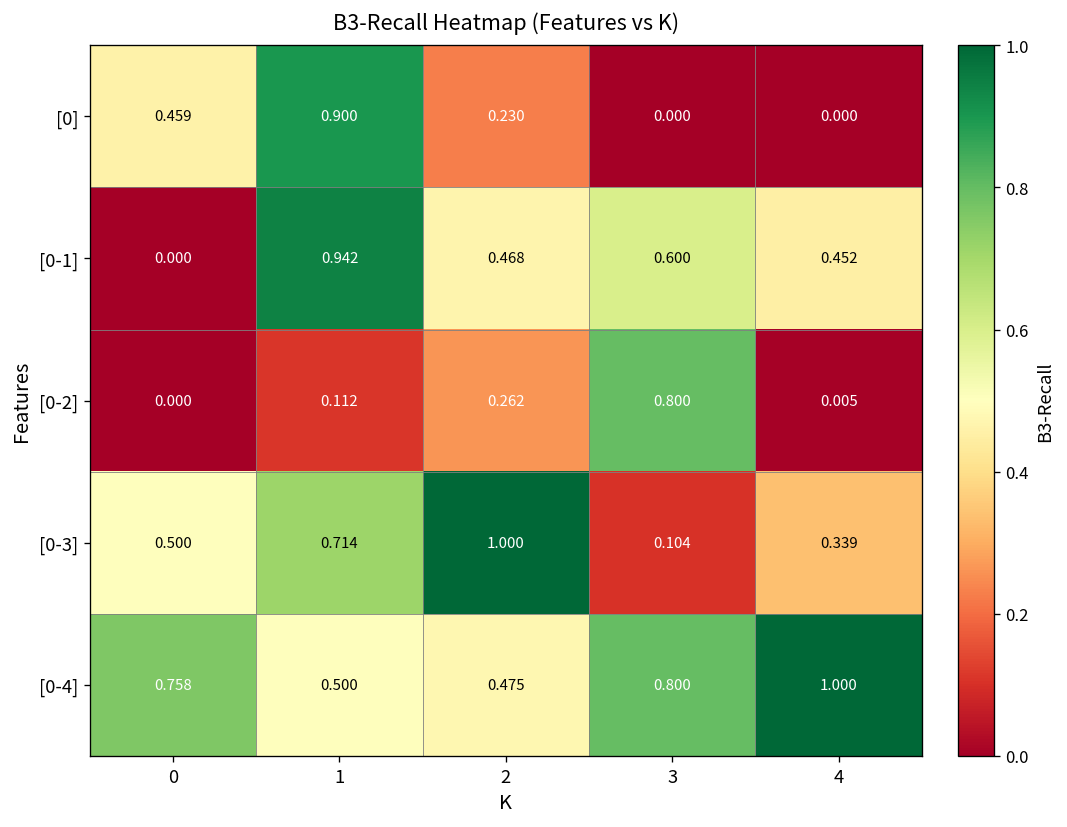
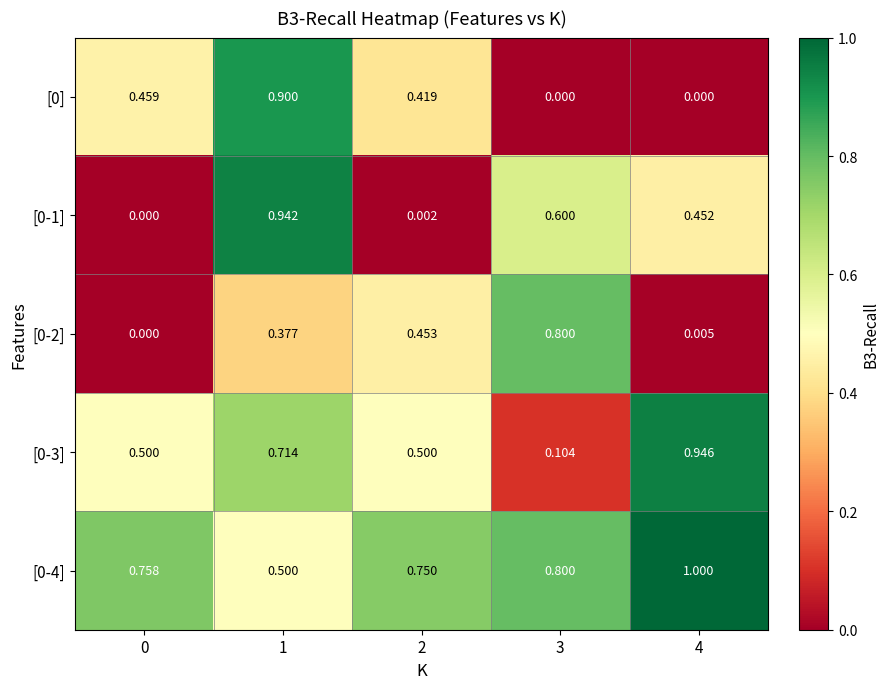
  {
    "[0]": {
      "0": 0.459,
      "1": 0.900,
-     "2": 0.230,
+     "2": 0.419,
      "3": 0.000,
      "4": 0.000
    },
    "[0-1]": {
      "0": 0.000,
      "1": 0.942,
-     "2": 0.468,
+     "2": 0.002,
      "3": 0.600,
      "4": 0.452
    },
    "[0-2]": {
      "0": 0.000,
-     "1": 0.112,
-     "2": 0.262,
+     "1": 0.377,
+     "2": 0.453,
      "3": 0.800,
      "4": 0.005
    },
    "[0-3]": {
      "0": 0.500,
      "1": 0.714,
-     "2": 1.000,
+     "2": 0.500,
      "3": 0.104,
-     "4": 0.339
+     "4": 0.946
    },
    "[0-4]": {
      "0": 0.758,
      "1": 0.500,
-     "2": 0.475,
+     "2": 0.750,
      "3": 0.800,
      "4": 1.000
    }
  }
